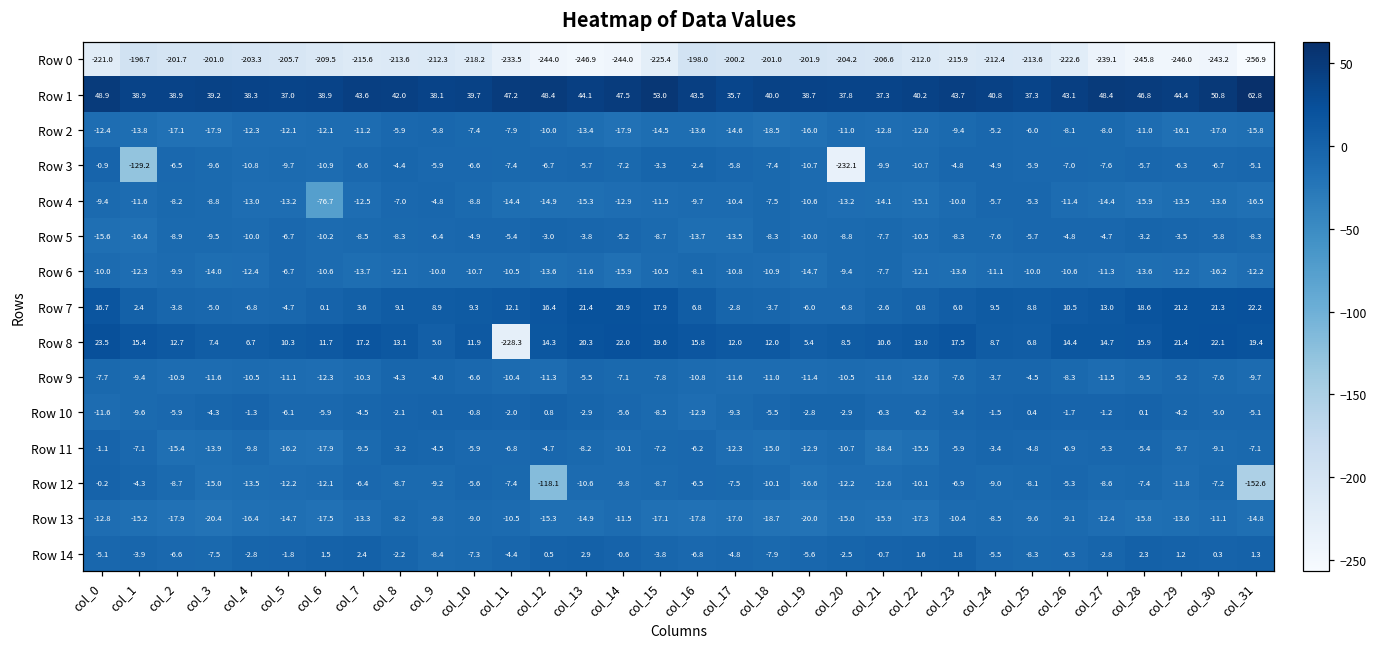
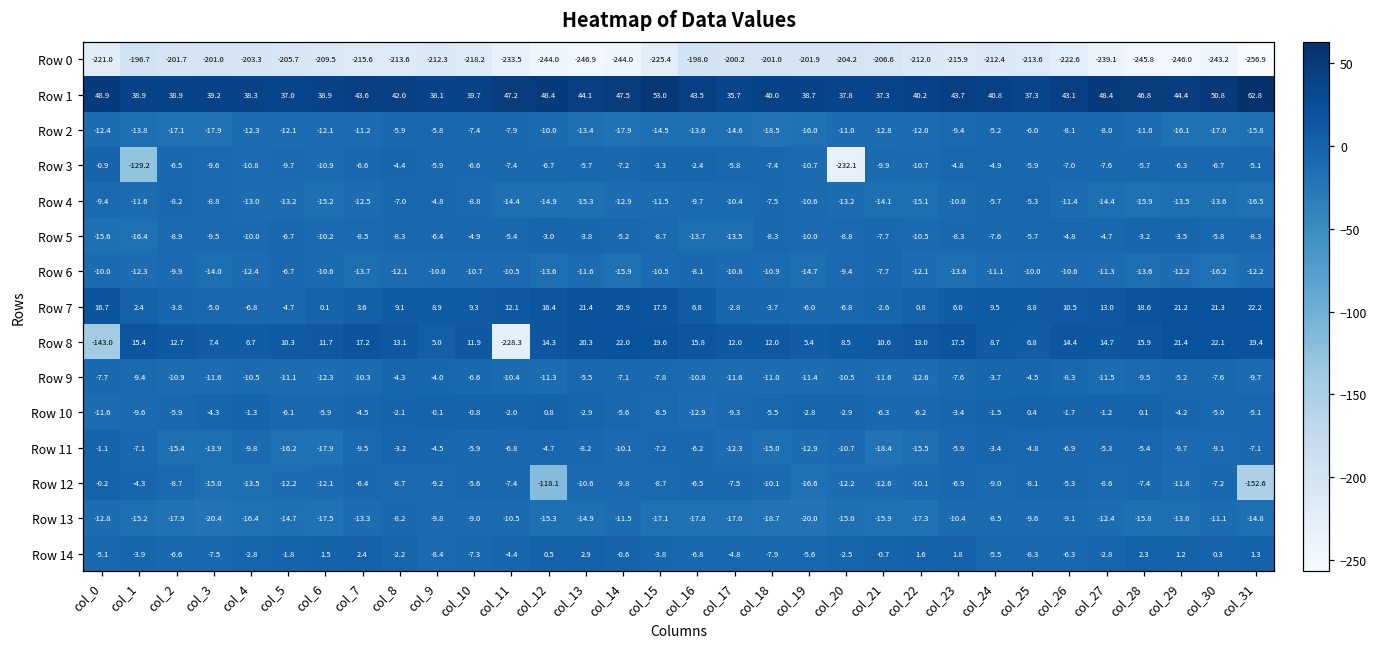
  {
    "Row 4": {
      "col_0": -9.4,
      "col_1": -11.6,
      "col_2": -8.2,
      "col_3": -8.8,
      "col_4": -13.0,
      "col_5": -13.2,
-     "col_6": -76.7,
+     "col_6": -15.2,
      "col_7": -12.5,
      "col_8": -7.0,
      "col_9": -4.8,
      "col_10": -8.8,
      "col_11": -14.4,
      "col_12": -14.9,
      "col_13": -15.3,
      "col_14": -12.9,
      "col_15": -11.5,
      "col_16": -9.7,
      "col_17": -10.4,
      "col_18": -7.5,
      "col_19": -10.6,
      "col_20": -13.2,
      "col_21": -14.1,
      "col_22": -15.1,
      "col_23": -10.0,
      "col_24": -5.7,
      "col_25": -5.3,
      "col_26": -11.4,
      "col_27": -14.4,
      "col_28": -15.9,
      "col_29": -13.5,
      "col_30": -13.6,
      "col_31": -16.5
    },
    "Row 8": {
-     "col_0": 23.5,
+     "col_0": -143.0,
      "col_1": 15.4,
      "col_2": 12.7,
      "col_3": 7.4,
      "col_4": 6.7,
      "col_5": 10.3,
      "col_6": 11.7,
      "col_7": 17.2,
      "col_8": 13.1,
      "col_9": 5.0,
      "col_10": 11.9,
      "col_11": -228.3,
      "col_12": 14.3,
      "col_13": 20.3,
      "col_14": 22.0,
      "col_15": 19.6,
      "col_16": 15.8,
      "col_17": 12.0,
      "col_18": 12.0,
      "col_19": 5.4,
      "col_20": 8.5,
      "col_21": 10.6,
      "col_22": 13.0,
      "col_23": 17.5,
      "col_24": 8.7,
      "col_25": 6.8,
      "col_26": 14.4,
      "col_27": 14.7,
      "col_28": 15.9,
      "col_29": 21.4,
      "col_30": 22.1,
      "col_31": 19.4
    }
  }
